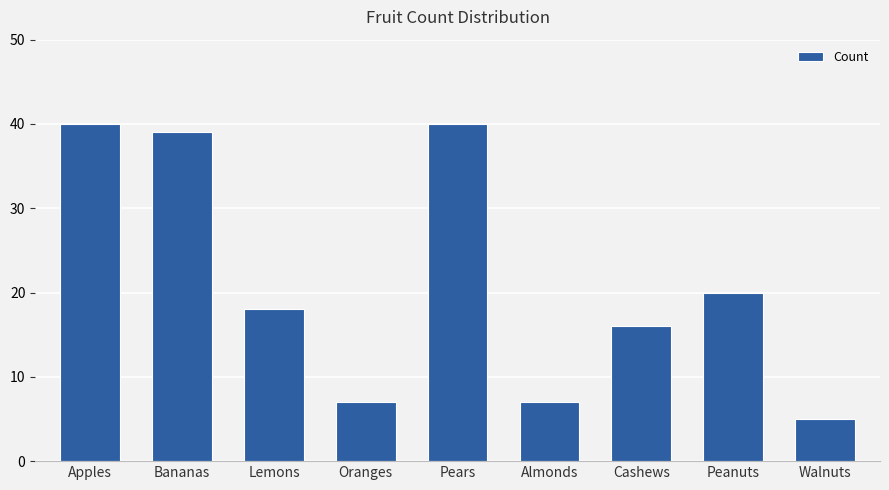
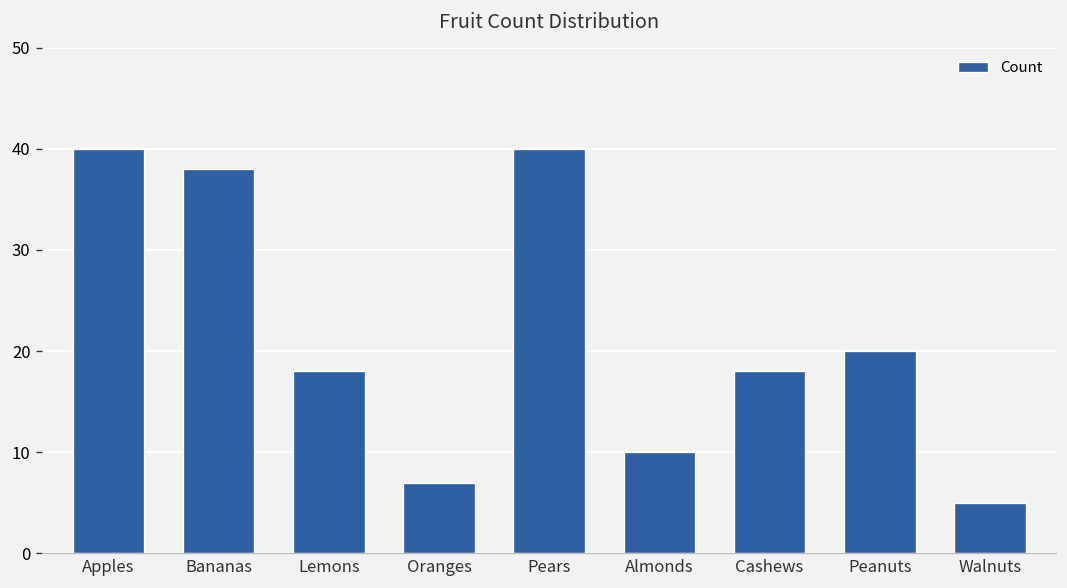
  {
    "Apples": 40,
-   "Bananas": 39,
+   "Bananas": 38,
    "Lemons": 18,
    "Oranges": 7,
    "Pears": 40,
-   "Almonds": 7,
-   "Cashews": 16,
+   "Almonds": 10,
+   "Cashews": 18,
    "Peanuts": 20,
    "Walnuts": 5
  }
